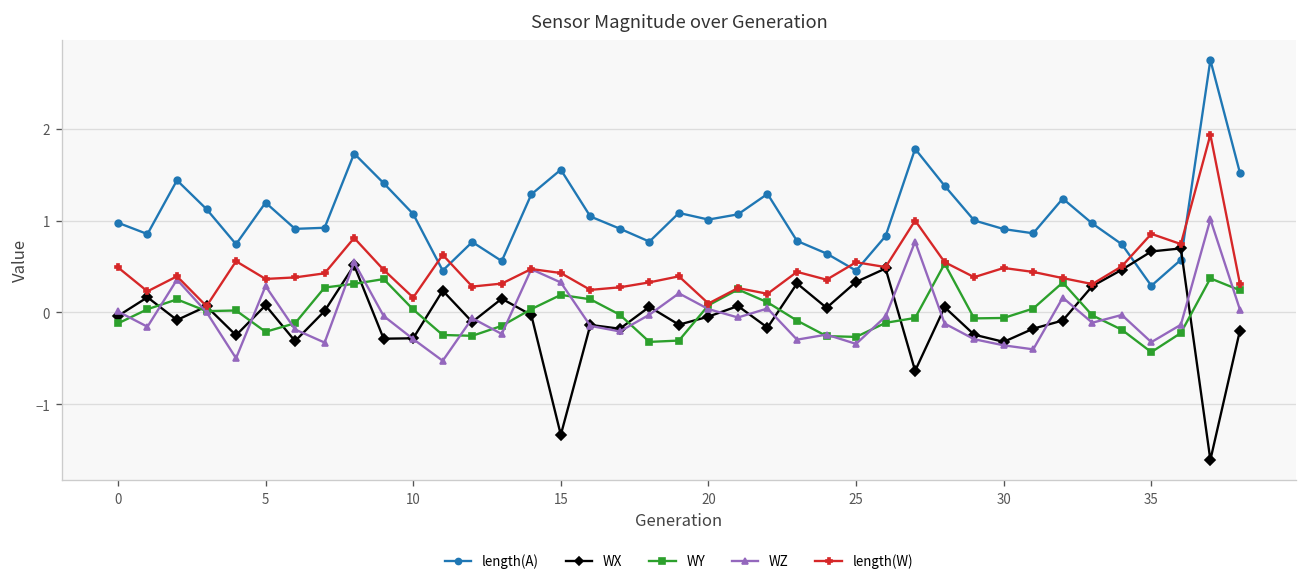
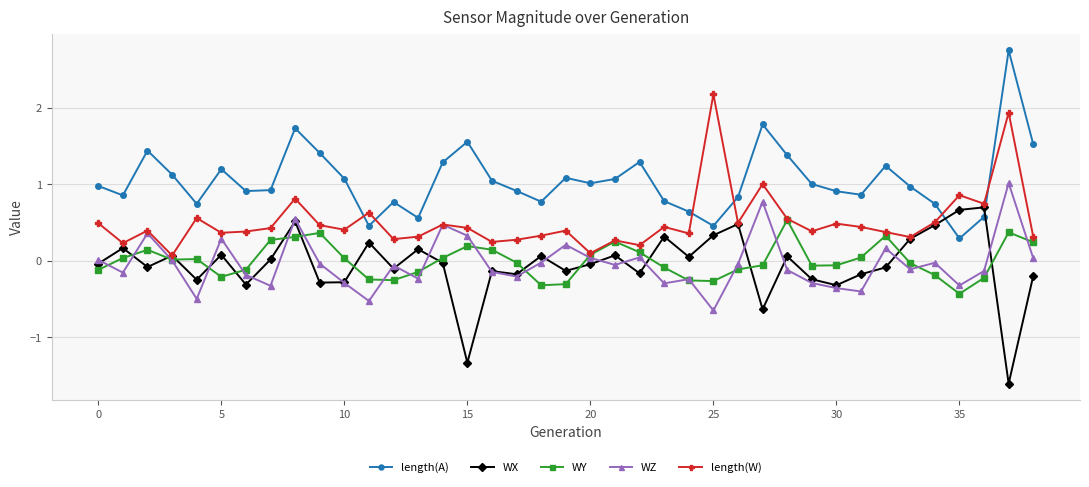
  {
    "length(A)": {
      "0": 1.0,
      "5": 1.2,
      "10": 1.1,
      "15": 1.6,
      "20": 1.0,
      "25": 0.5,
      "30": 0.9,
      "35": 0.3
    },
    "WX": {
      "0": 0.0,
      "5": 0.1,
      "15": -1.3,
      "20": 0.0,
      "25": 0.3,
      "30": -0.3,
      "35": 0.7
    },
    "WY": {
      "0": -0.1,
      "5": -0.2,
      "10": 0.0,
      "15": 0.2,
      "25": -0.3,
      "30": -0.1,
      "35": -0.4
    },
    "WZ": {
      "0": 0.0,
      "5": 0.3,
      "15": 0.3,
      "20": 0.0,
-     "25": -0.3,
+     "25": -0.7,
      "30": -0.4,
      "35": -0.3
    },
    "length(W)": {
      "0": 0.5,
      "5": 0.4,
-     "10": 0.2,
+     "10": 0.4,
      "15": 0.4,
-     "25": 0.5,
+     "25": 2.2,
      "30": 0.5,
      "35": 0.9
    }
  }
